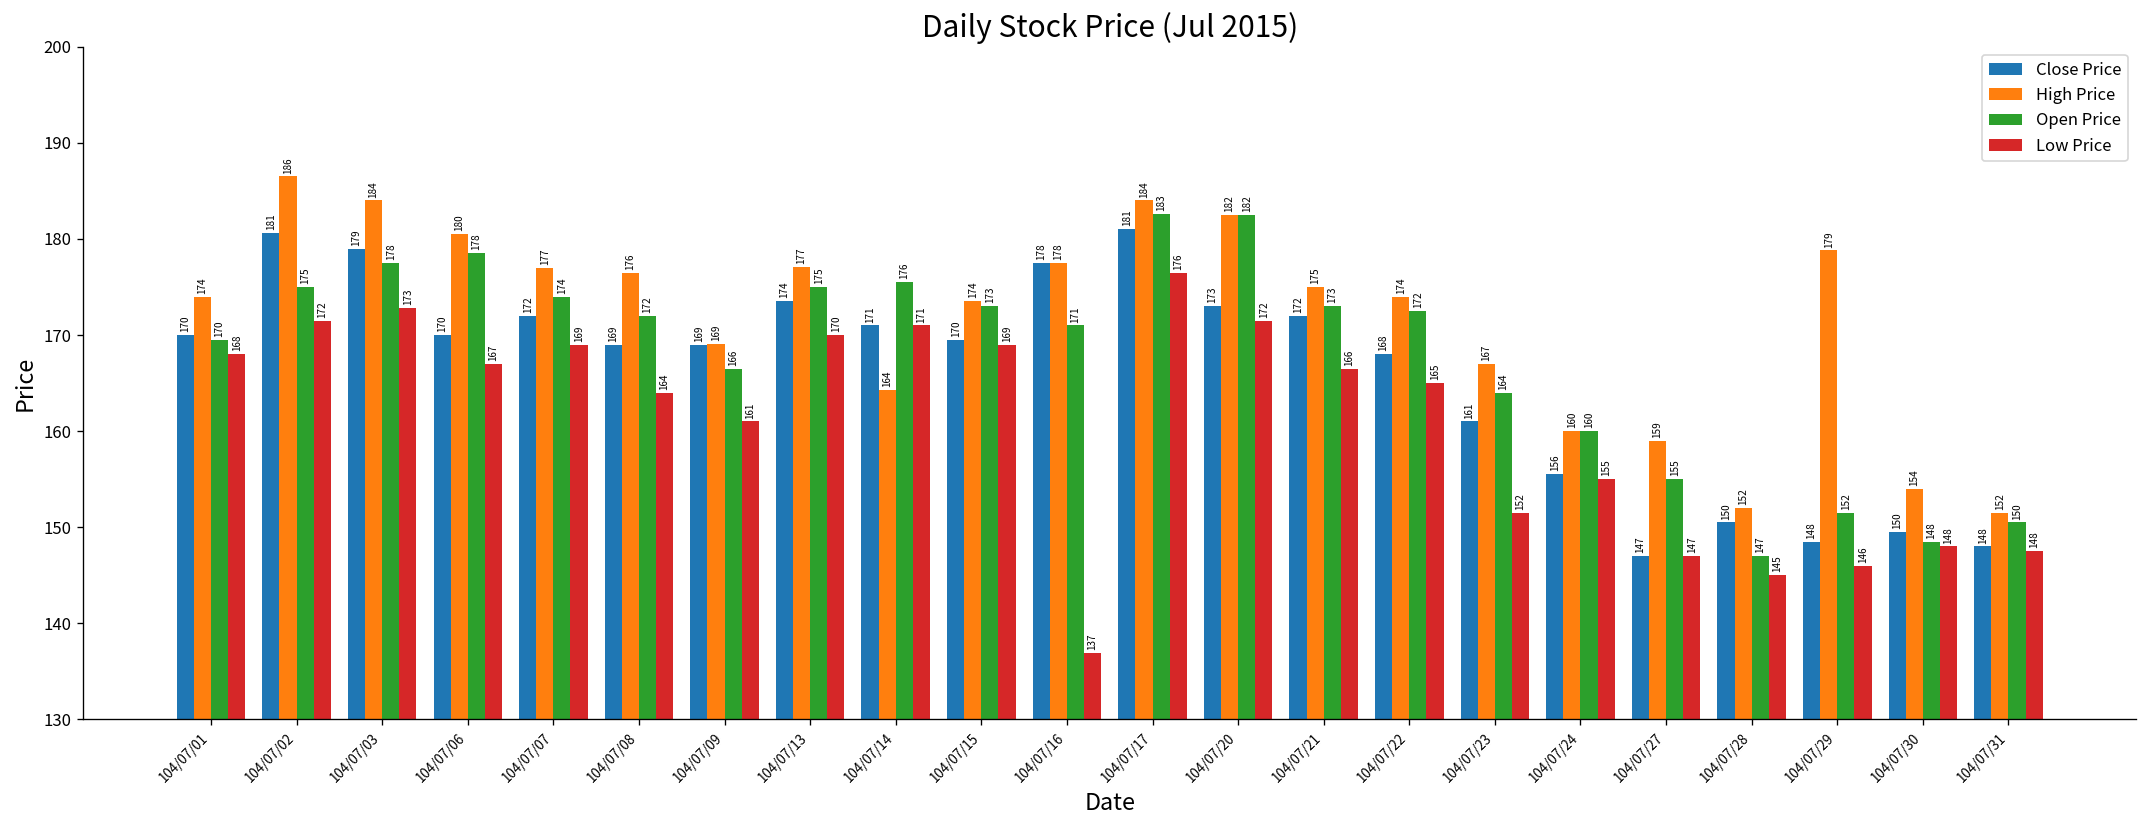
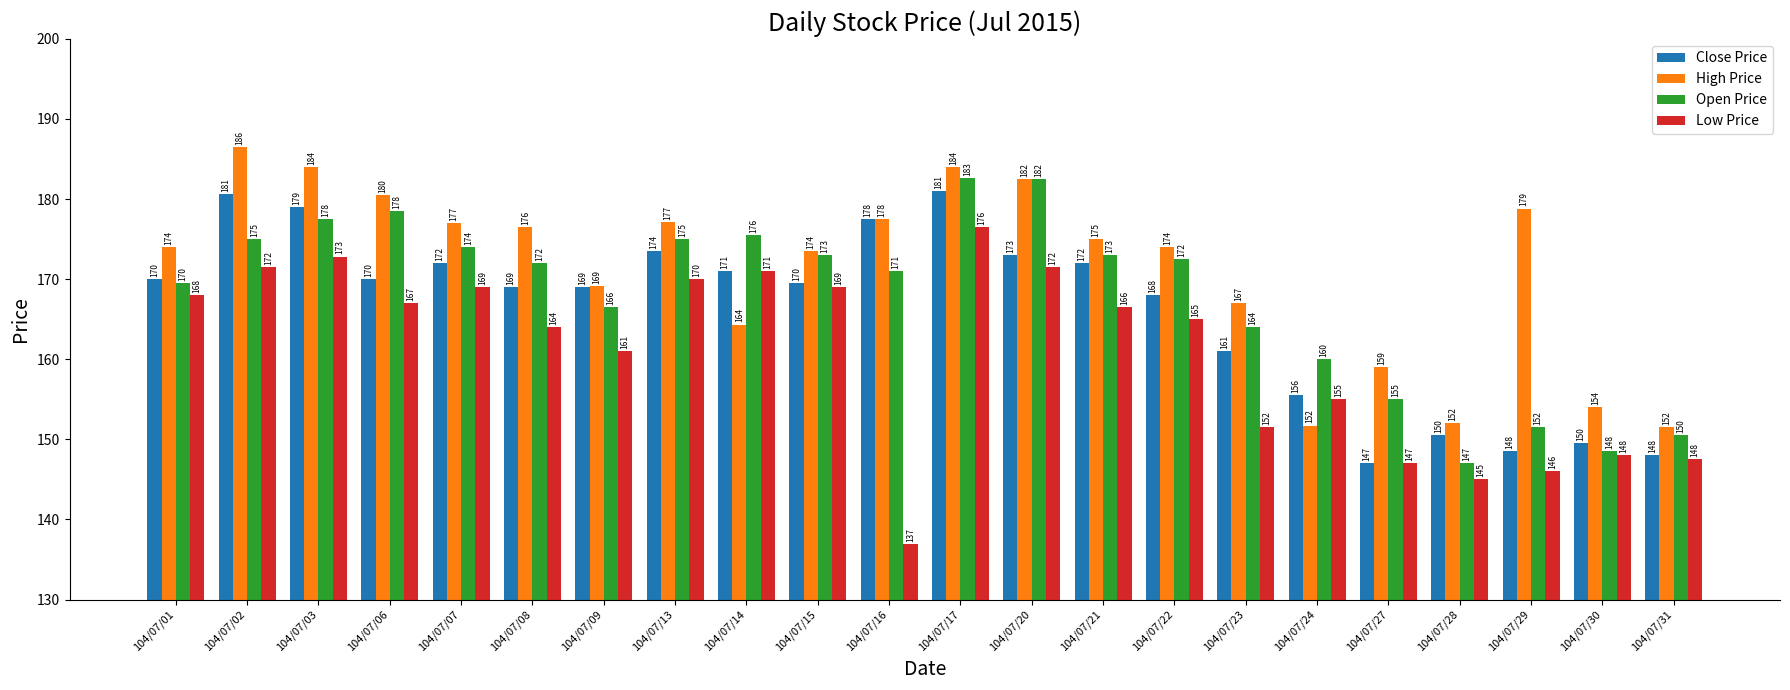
  {
    "Close Price": {
      "104/07/01": 170,
      "104/07/02": 181,
      "104/07/03": 179,
      "104/07/06": 170,
      "104/07/07": 172,
      "104/07/08": 169,
      "104/07/09": 169,
      "104/07/13": 174,
      "104/07/14": 171,
      "104/07/15": 170,
      "104/07/16": 178,
      "104/07/17": 181,
      "104/07/20": 173,
      "104/07/21": 172,
      "104/07/22": 168,
      "104/07/23": 161,
      "104/07/24": 156,
      "104/07/27": 147,
      "104/07/28": 150,
      "104/07/29": 148,
      "104/07/30": 150,
      "104/07/31": 148
    },
    "High Price": {
      "104/07/01": 174,
      "104/07/02": 186,
      "104/07/03": 184,
      "104/07/06": 180,
      "104/07/07": 177,
      "104/07/08": 176,
      "104/07/09": 169,
      "104/07/13": 177,
      "104/07/14": 164,
      "104/07/15": 174,
      "104/07/16": 178,
      "104/07/17": 184,
      "104/07/20": 182,
      "104/07/21": 175,
      "104/07/22": 174,
      "104/07/23": 167,
-     "104/07/24": 160,
+     "104/07/24": 152,
      "104/07/27": 159,
      "104/07/28": 152,
      "104/07/29": 179,
      "104/07/30": 154,
      "104/07/31": 152
    },
    "Open Price": {
      "104/07/01": 170,
      "104/07/02": 175,
      "104/07/03": 178,
      "104/07/06": 178,
      "104/07/07": 174,
      "104/07/08": 172,
      "104/07/09": 166,
      "104/07/13": 175,
      "104/07/14": 176,
      "104/07/15": 173,
      "104/07/16": 171,
      "104/07/17": 183,
      "104/07/20": 182,
      "104/07/21": 173,
      "104/07/22": 172,
      "104/07/23": 164,
      "104/07/24": 160,
      "104/07/27": 155,
      "104/07/28": 147,
      "104/07/29": 152,
      "104/07/30": 148,
      "104/07/31": 150
    },
    "Low Price": {
      "104/07/01": 168,
      "104/07/02": 172,
      "104/07/03": 173,
      "104/07/06": 167,
      "104/07/07": 169,
      "104/07/08": 164,
      "104/07/09": 161,
      "104/07/13": 170,
      "104/07/14": 171,
      "104/07/15": 169,
      "104/07/16": 137,
      "104/07/17": 176,
      "104/07/20": 172,
      "104/07/21": 166,
      "104/07/22": 165,
      "104/07/23": 152,
      "104/07/24": 155,
      "104/07/27": 147,
      "104/07/28": 145,
      "104/07/29": 146,
      "104/07/30": 148,
      "104/07/31": 148
    }
  }
